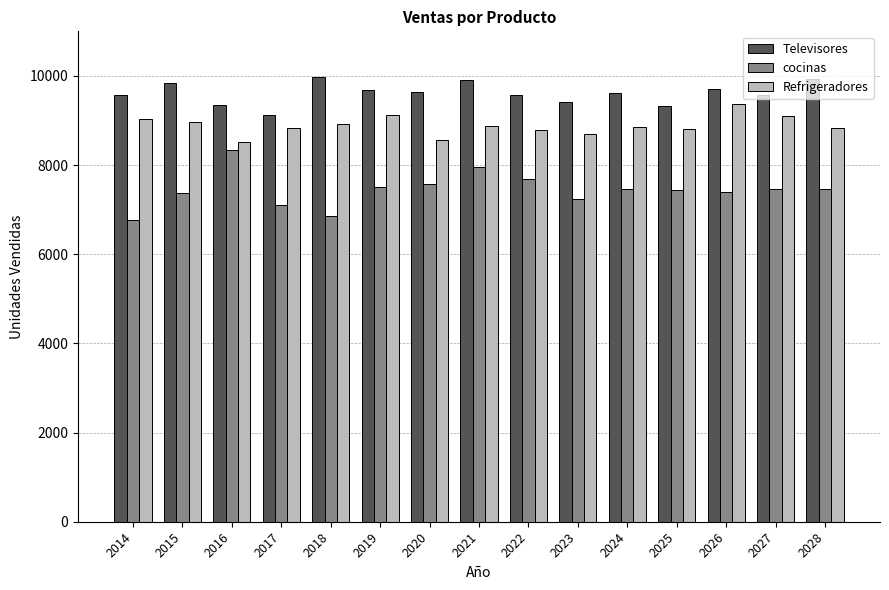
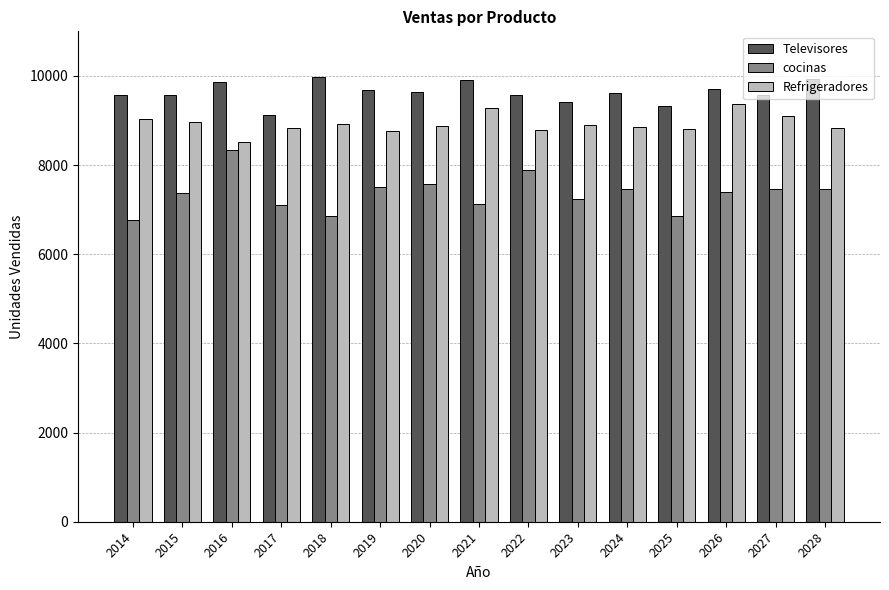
  {
    "Televisores": {
      "2014": 9600,
-     "2015": 9800,
-     "2016": 9400,
+     "2015": 9600,
+     "2016": 9900,
      "2017": 9100,
      "2018": 10000,
      "2019": 9700,
      "2020": 9600,
      "2021": 9900,
      "2022": 9600,
      "2023": 9400,
      "2024": 9600,
      "2025": 9300,
      "2026": 9700
    },
    "cocinas": {
      "2014": 6800,
      "2015": 7400,
      "2016": 8300,
      "2017": 7100,
      "2018": 6900,
      "2019": 7500,
      "2020": 7600,
-     "2021": 7900,
-     "2022": 7700,
+     "2021": 7100,
+     "2022": 7900,
      "2023": 7200,
      "2024": 7500,
-     "2025": 7400,
+     "2025": 6900,
      "2026": 7400,
      "2027": 7500,
      "2028": 7500
    },
    "Refrigeradores": {
      "2014": 9000,
      "2015": 9000,
      "2016": 8500,
      "2017": 8800,
      "2018": 8900,
-     "2019": 9100,
-     "2020": 8600,
-     "2021": 8900,
+     "2019": 8800,
+     "2020": 8900,
+     "2021": 9300,
      "2022": 8800,
-     "2023": 8700,
+     "2023": 8900,
      "2024": 8800,
      "2025": 8800,
      "2026": 9400,
      "2027": 9100,
      "2028": 8800
    }
  }
